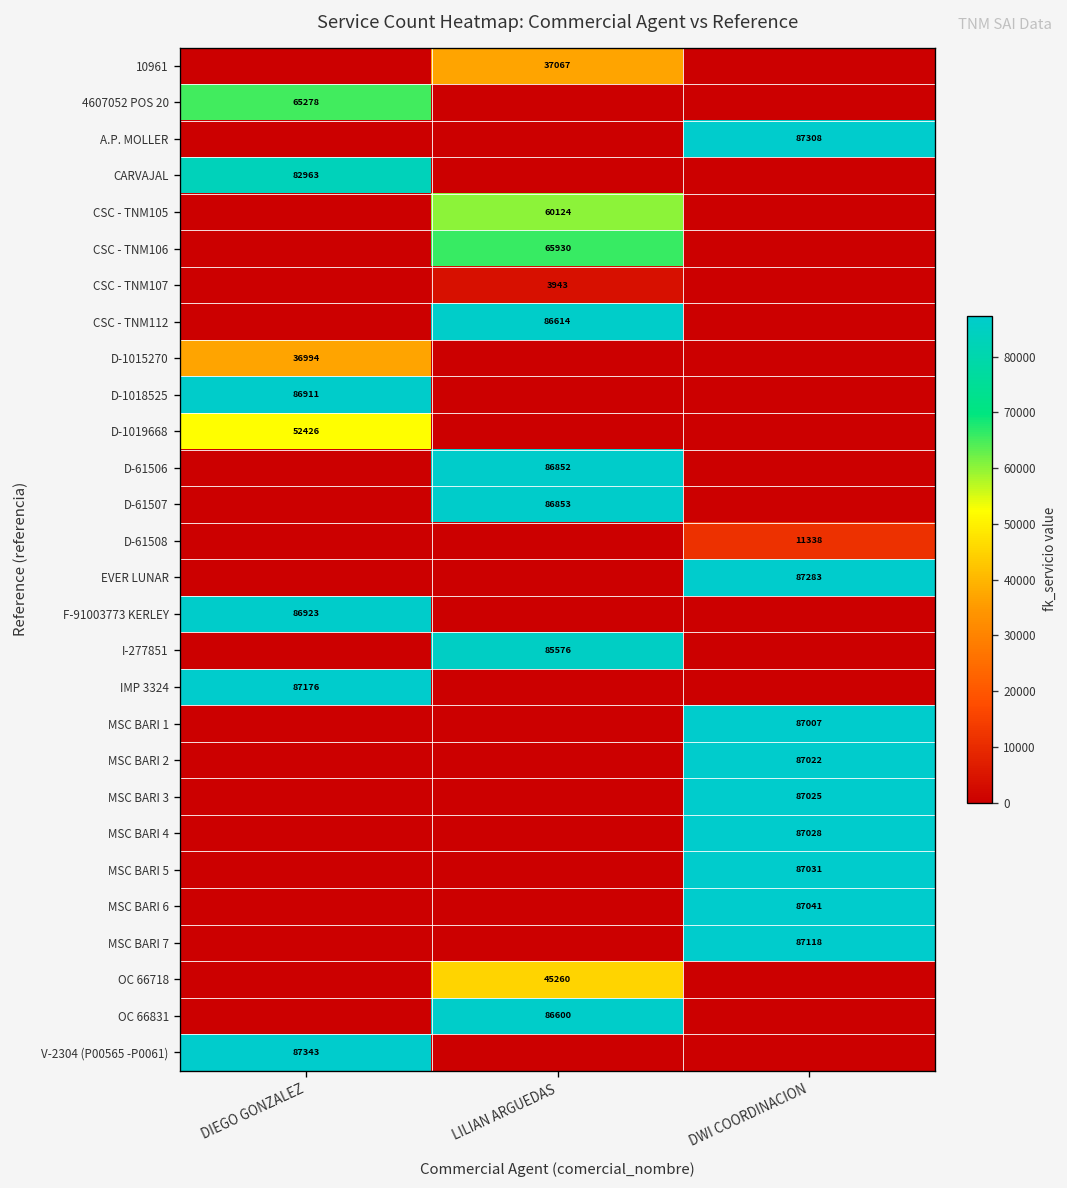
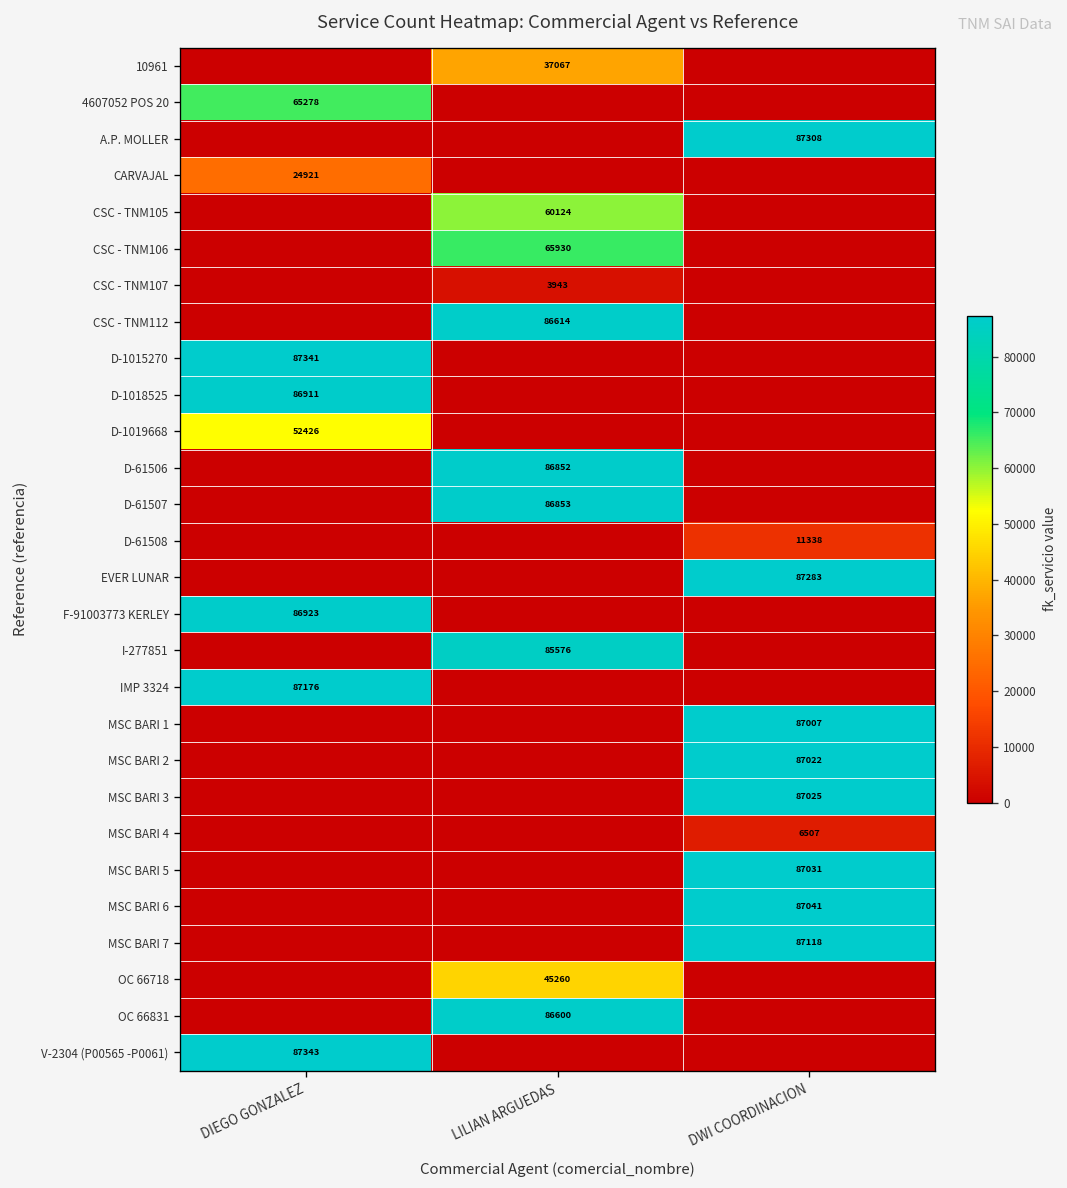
  {
    "10961": {
      "LILIAN ARGUEDAS": 37067
    },
    "4607052 POS 20": {
      "DIEGO GONZALEZ": 65278
    },
    "A.P. MOLLER": {
      "DWI COORDINACION": 87308
    },
    "CARVAJAL": {
-     "DIEGO GONZALEZ": 82963
+     "DIEGO GONZALEZ": 24921
    },
    "CSC - TNM105": {
      "LILIAN ARGUEDAS": 60124
    },
    "CSC - TNM106": {
      "LILIAN ARGUEDAS": 65930
    },
    "CSC - TNM107": {
      "LILIAN ARGUEDAS": 3943
    },
    "CSC - TNM112": {
      "LILIAN ARGUEDAS": 86614
    },
    "D-1015270": {
-     "DIEGO GONZALEZ": 36994
+     "DIEGO GONZALEZ": 87341
    },
    "D-1018525": {
      "DIEGO GONZALEZ": 86911
    },
    "D-1019668": {
      "DIEGO GONZALEZ": 52426
    },
    "D-61506": {
      "LILIAN ARGUEDAS": 86852
    },
    "D-61507": {
      "LILIAN ARGUEDAS": 86853
    },
    "D-61508": {
      "DWI COORDINACION": 11338
    },
    "EVER LUNAR": {
      "DWI COORDINACION": 87283
    },
    "F-91003773 KERLEY": {
      "DIEGO GONZALEZ": 86923
    },
    "I-277851": {
      "LILIAN ARGUEDAS": 85576
    },
    "IMP 3324": {
      "DIEGO GONZALEZ": 87176
    },
    "MSC BARI 1": {
      "DWI COORDINACION": 87007
    },
    "MSC BARI 2": {
      "DWI COORDINACION": 87022
    },
    "MSC BARI 3": {
      "DWI COORDINACION": 87025
    },
    "MSC BARI 4": {
-     "DWI COORDINACION": 87028
+     "DWI COORDINACION": 6507
    },
    "MSC BARI 5": {
      "DWI COORDINACION": 87031
    },
    "MSC BARI 6": {
      "DWI COORDINACION": 87041
    },
    "MSC BARI 7": {
      "DWI COORDINACION": 87118
    },
    "OC 66718": {
      "LILIAN ARGUEDAS": 45260
    },
    "OC 66831": {
      "LILIAN ARGUEDAS": 86600
    },
    "V-2304 (P00565 -P0061)": {
      "DIEGO GONZALEZ": 87343
    }
  }
